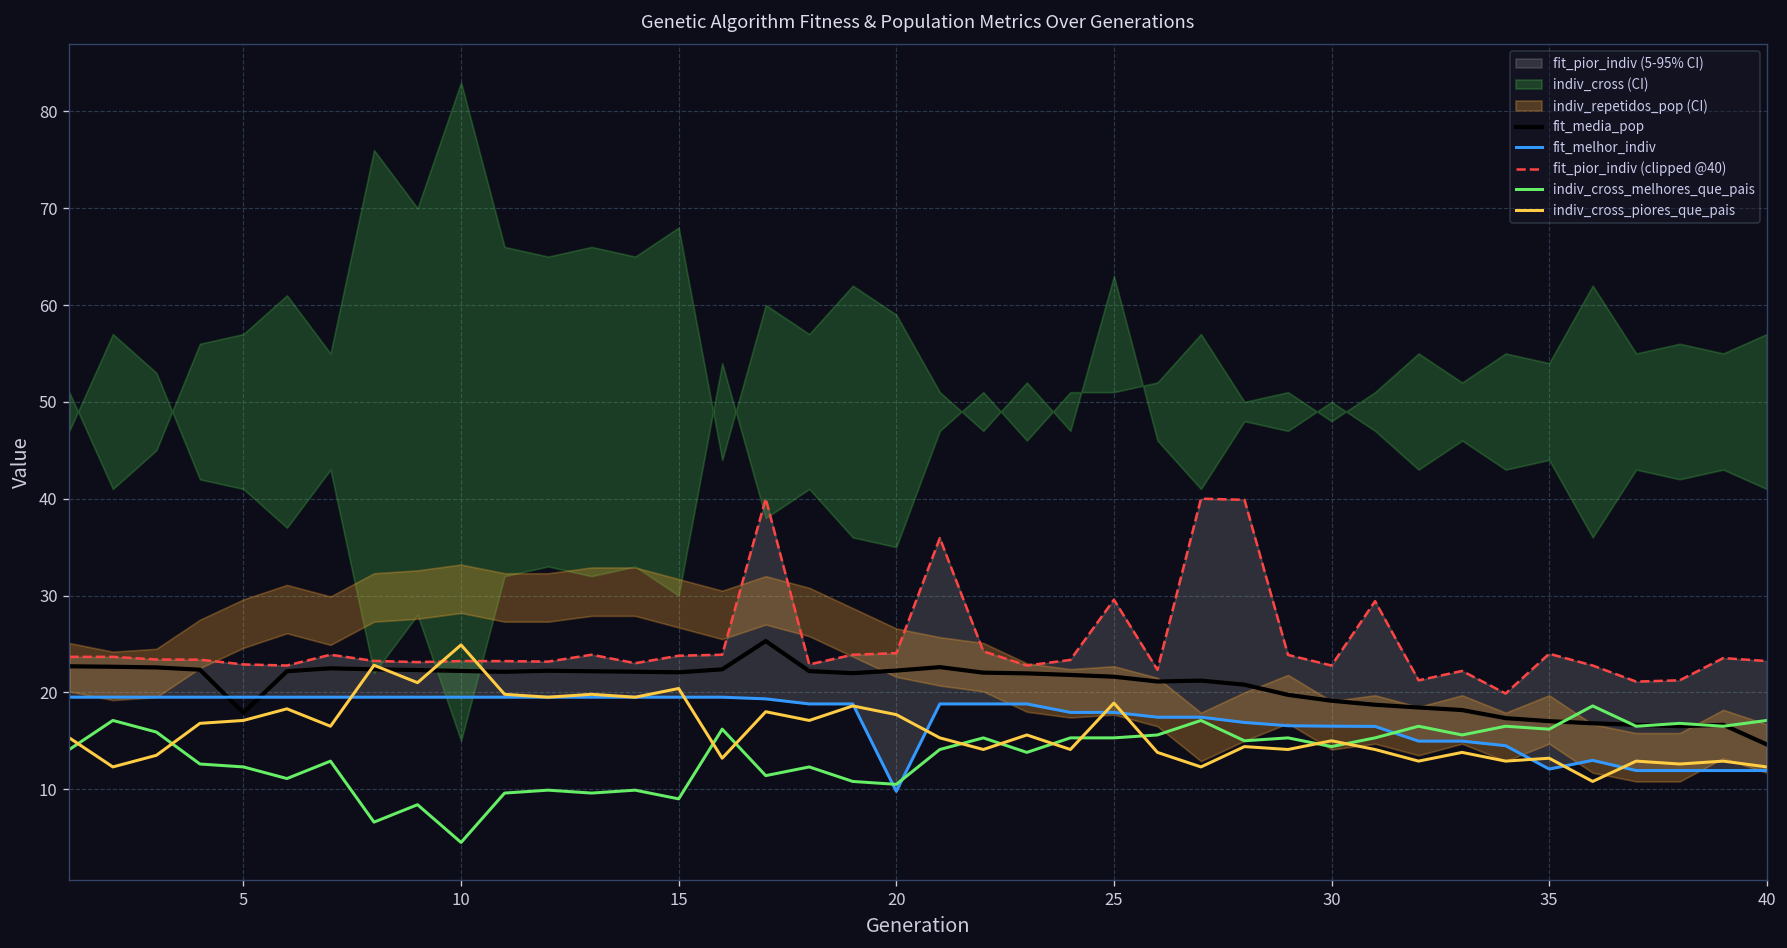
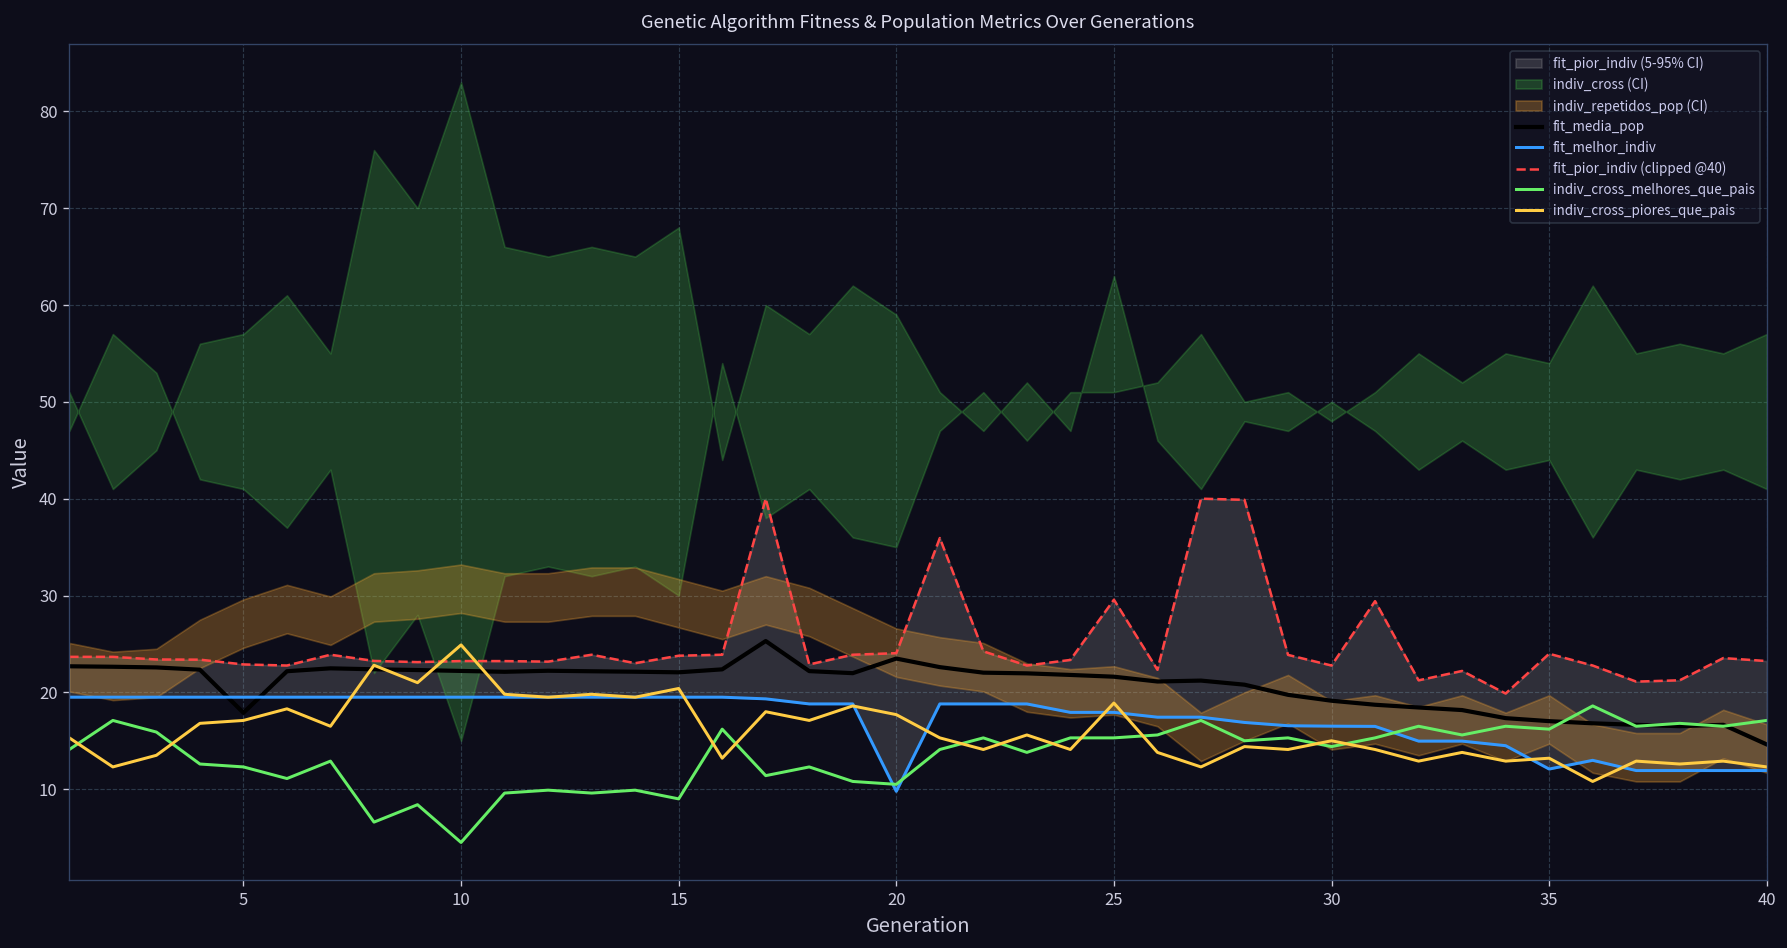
  {
    "fit_media_pop": {
      "5": 18,
      "10": 22,
      "15": 22,
-     "20": 22,
+     "20": 23,
      "25": 22,
      "35": 17,
      "40": 15
    },
    "fit_melhor_indiv": {
      "5": 20,
      "10": 20,
      "15": 20,
      "20": 10,
      "25": 18,
      "30": 17,
      "35": 12,
      "40": 12
    },
    "indiv_cross_melhores_que_pais": {
      "5": 12,
      "10": 5,
      "15": 9,
      "20": 11,
      "25": 15,
      "30": 14,
      "35": 16,
      "40": 17
    }
  }
